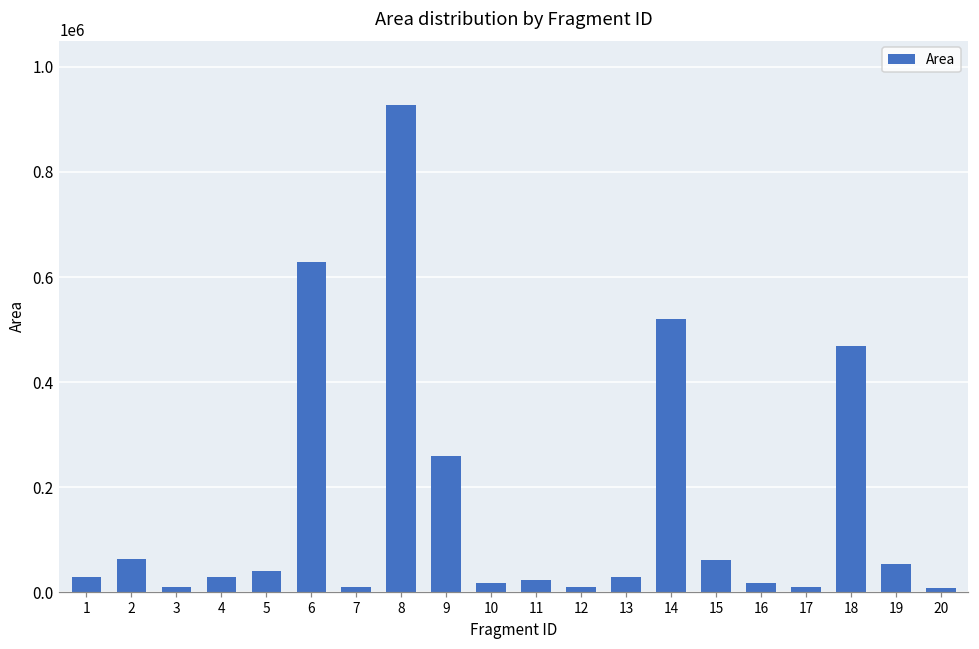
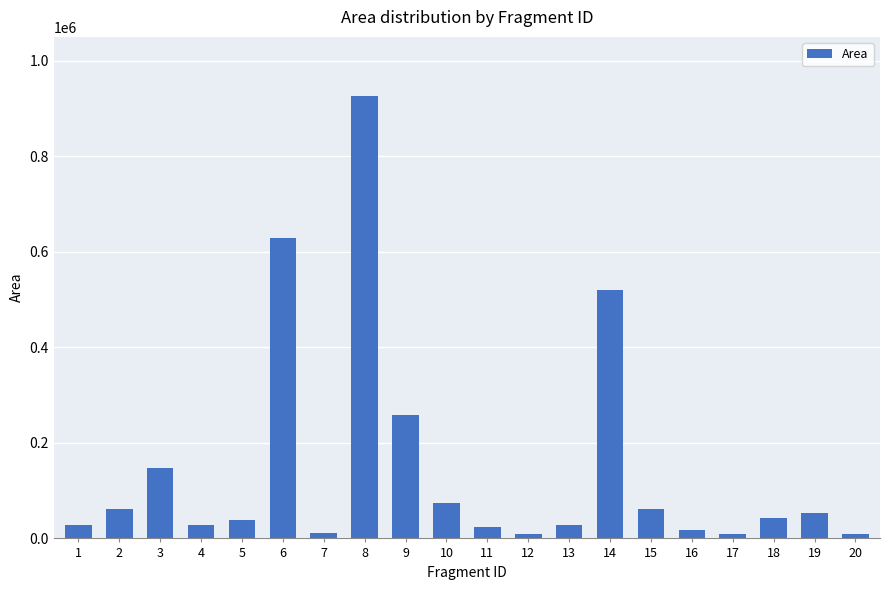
  {
    "1": 30000,
    "2": 60000,
-   "3": 10000,
+   "3": 150000,
    "4": 30000,
    "5": 40000,
    "6": 630000,
    "7": 10000,
    "8": 930000,
    "9": 260000,
-   "10": 20000,
+   "10": 70000,
    "11": 20000,
    "12": 10000,
    "13": 30000,
    "14": 520000,
    "15": 60000,
    "16": 20000,
    "17": 10000,
-   "18": 470000,
+   "18": 40000,
    "19": 50000,
    "20": 10000
  }
